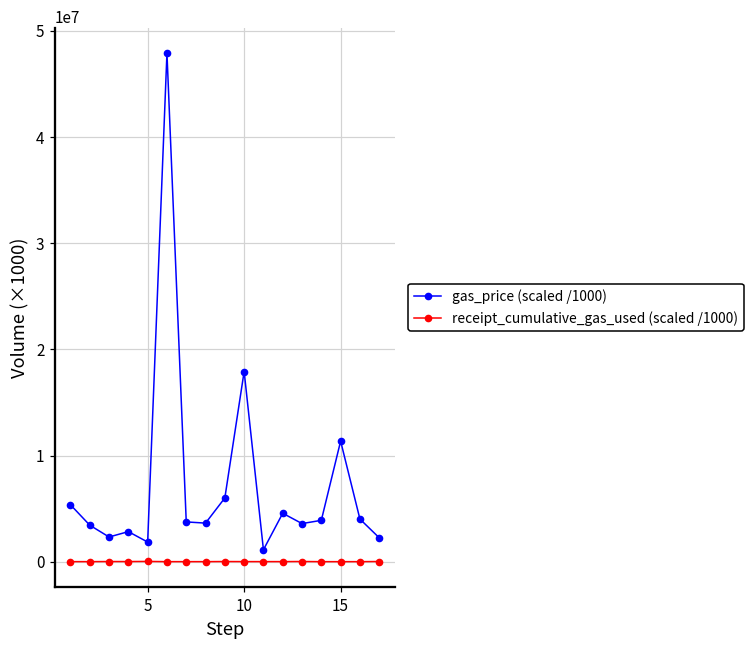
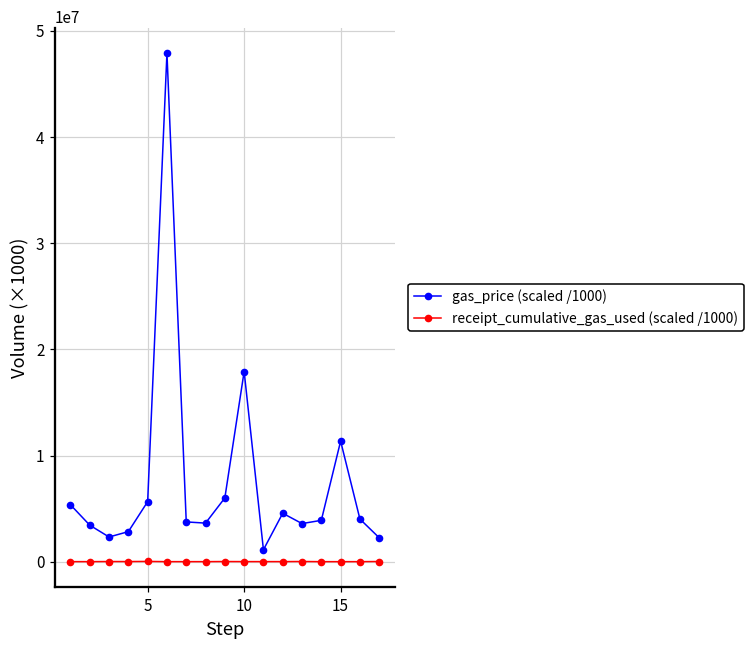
  {
    "gas_price (scaled /1000)": {
-     "5": 2000000,
+     "5": 6000000,
      "10": 18000000,
      "15": 11000000
    },
    "receipt_cumulative_gas_used (scaled /1000)": {
      "5": 0,
      "10": 0,
      "15": 0
    }
  }
